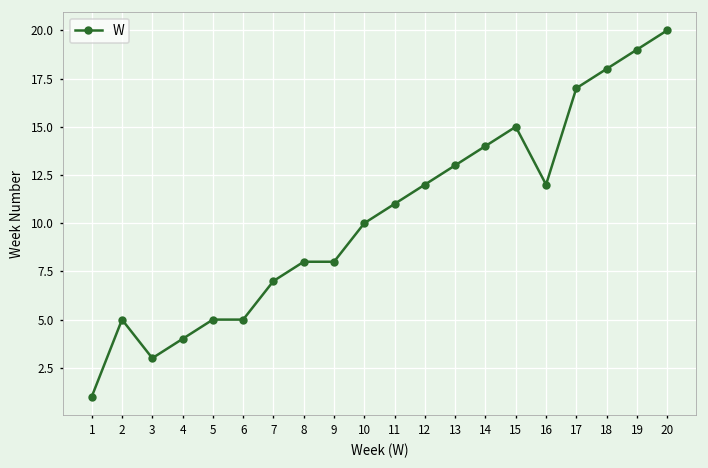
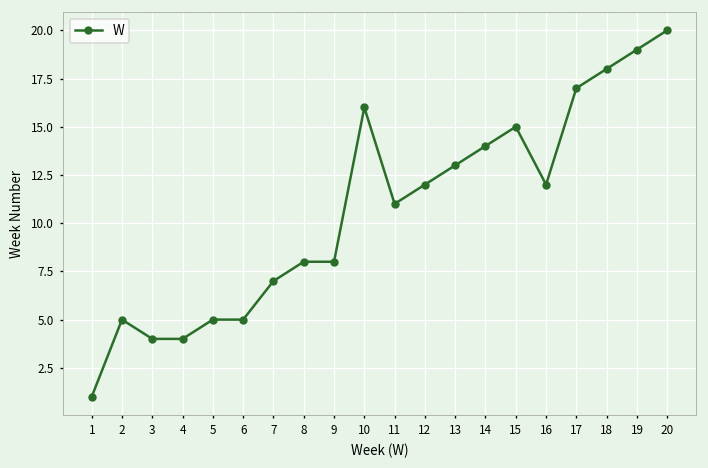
  {
    "1": 1,
    "2": 5,
-   "3": 3,
+   "3": 4,
    "4": 4,
    "5": 5,
    "6": 5,
    "7": 7,
    "8": 8,
    "9": 8,
-   "10": 10,
+   "10": 16,
    "11": 11,
    "12": 12,
    "13": 13,
    "14": 14,
    "15": 15,
    "16": 12,
    "17": 17,
    "18": 18,
    "19": 19,
    "20": 20
  }
